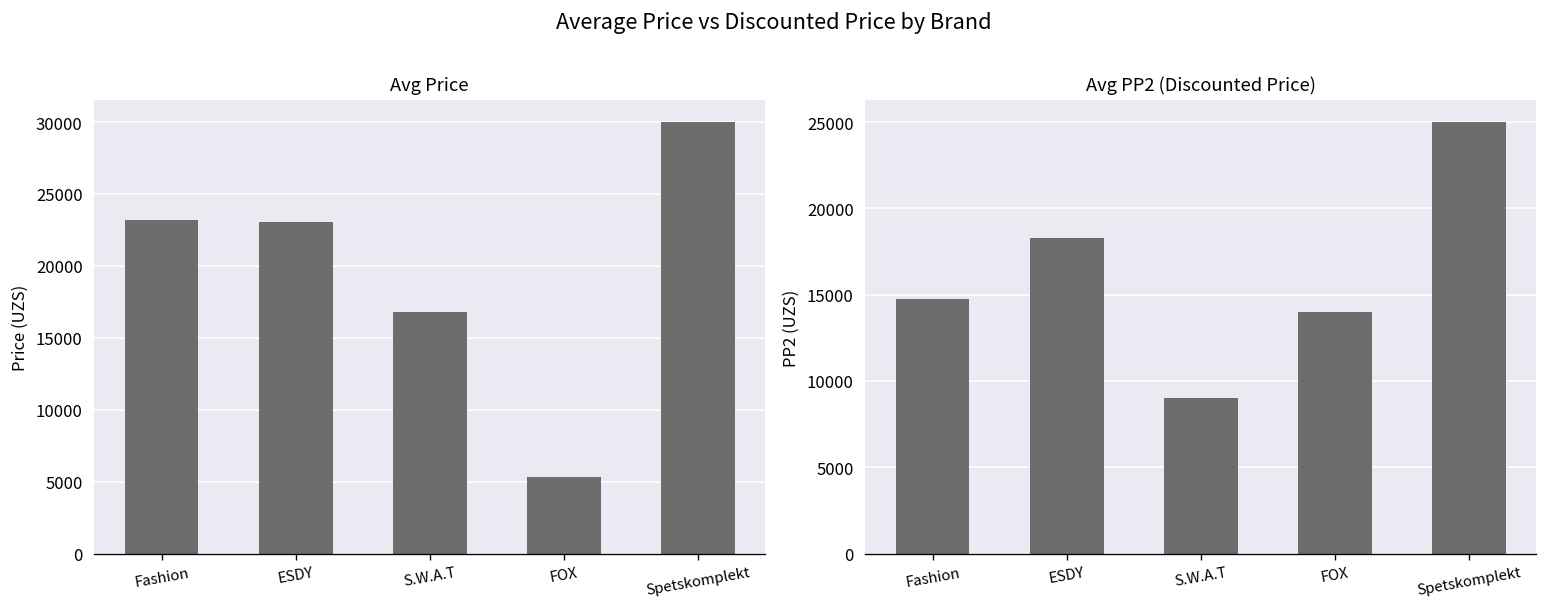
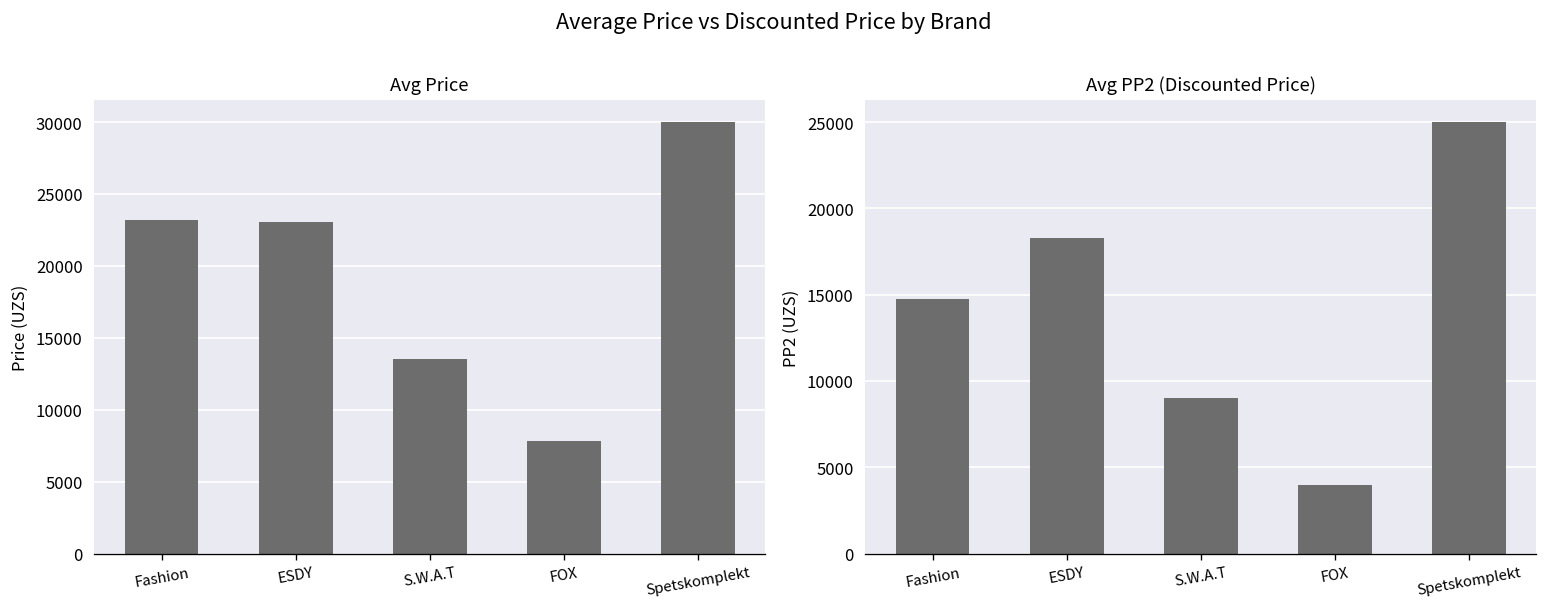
  {
    "Avg Price": {
      "Fashion": 23200,
      "ESDY": 23100,
-     "S.W.A.T": 16800,
-     "FOX": 5300,
+     "S.W.A.T": 13600,
+     "FOX": 7800,
      "Spetskomplekt": 30000
    },
    "Avg PP2 (Discounted Price)": {
      "Fashion": 14800,
      "ESDY": 18300,
      "S.W.A.T": 9000,
-     "FOX": 14000,
+     "FOX": 4000,
      "Spetskomplekt": 25000
    }
  }
